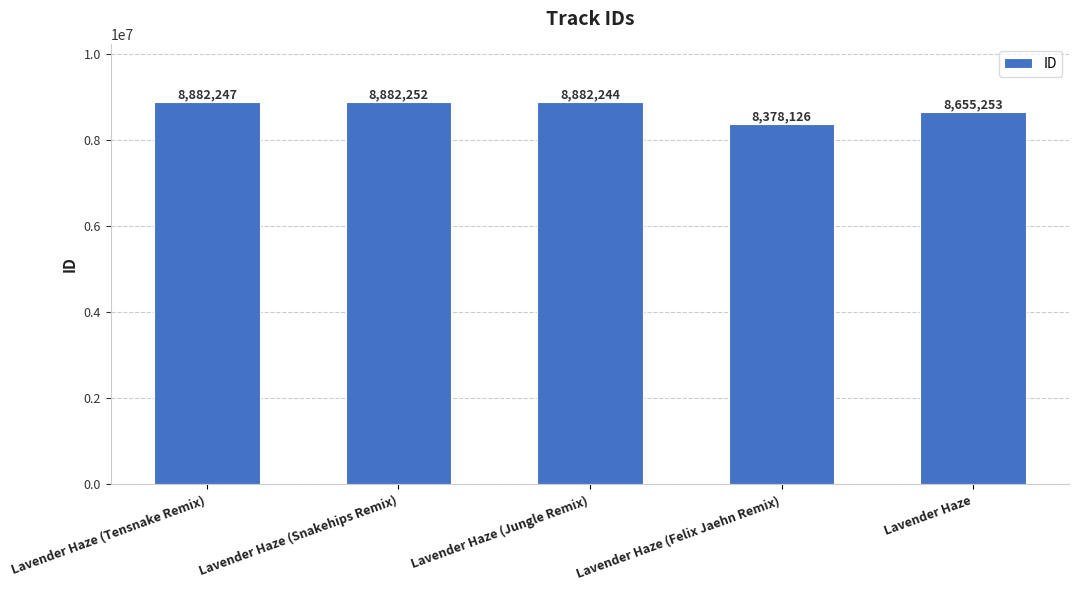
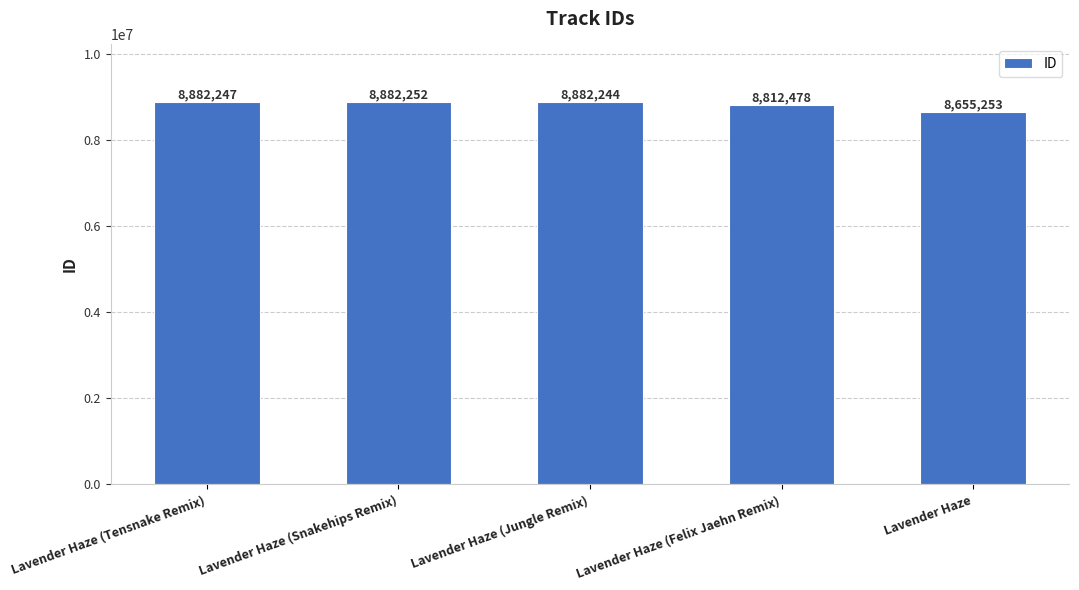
  {
    "Lavender Haze (Tensnake Remix)": "8,882,247",
    "Lavender Haze (Snakehips Remix)": "8,882,252",
    "Lavender Haze (Jungle Remix)": "8,882,244",
-   "Lavender Haze (Felix Jaehn Remix)": "8,378,126",
+   "Lavender Haze (Felix Jaehn Remix)": "8,812,478",
    "Lavender Haze": "8,655,253"
  }
